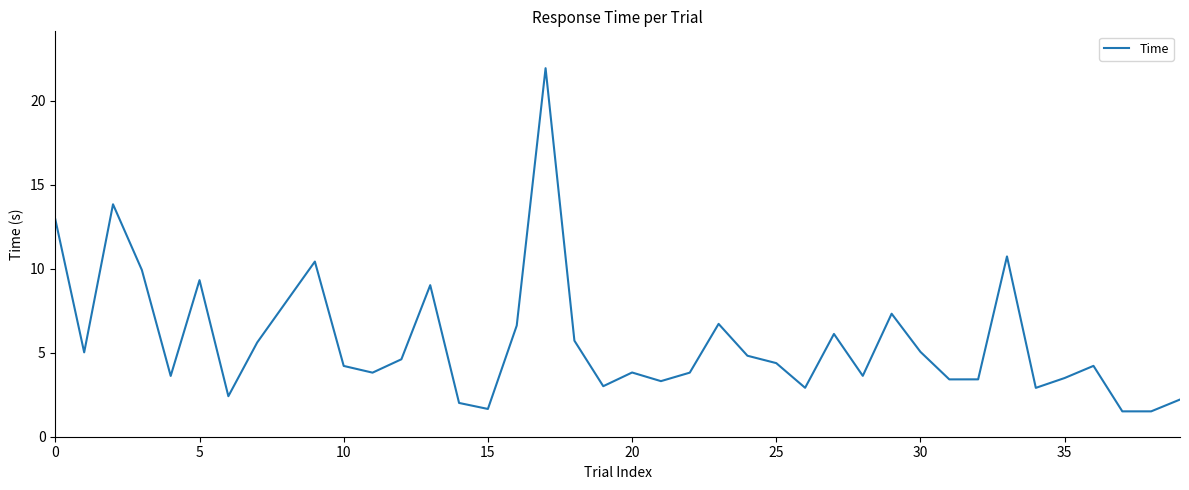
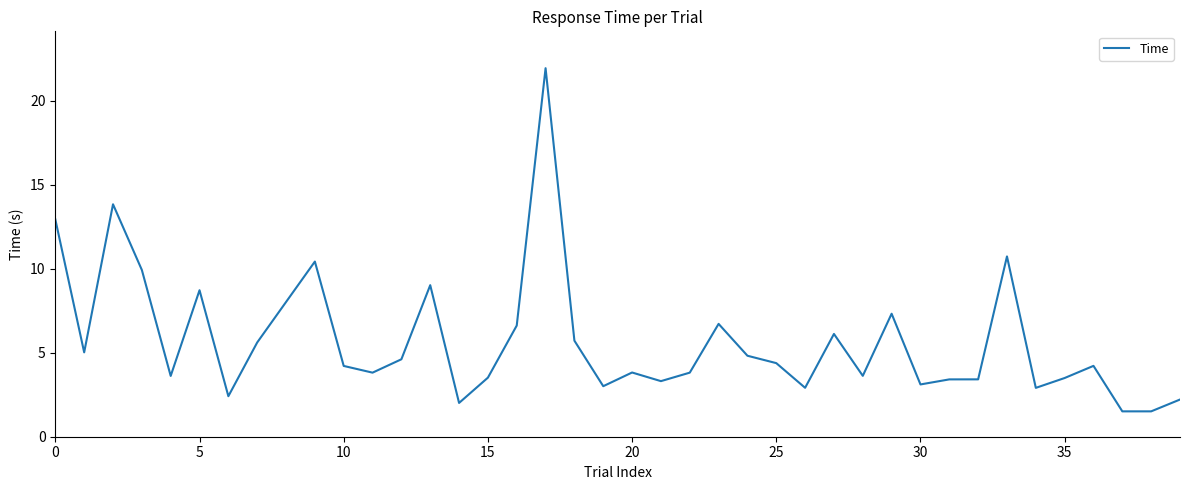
  {
    "0": 12.9,
-   "5": 9.3,
+   "5": 8.7,
    "10": 4.2,
-   "15": 1.7,
+   "15": 3.5,
    "20": 3.8,
    "25": 4.4,
-   "30": 5.1,
+   "30": 3.1,
    "35": 3.5
  }
